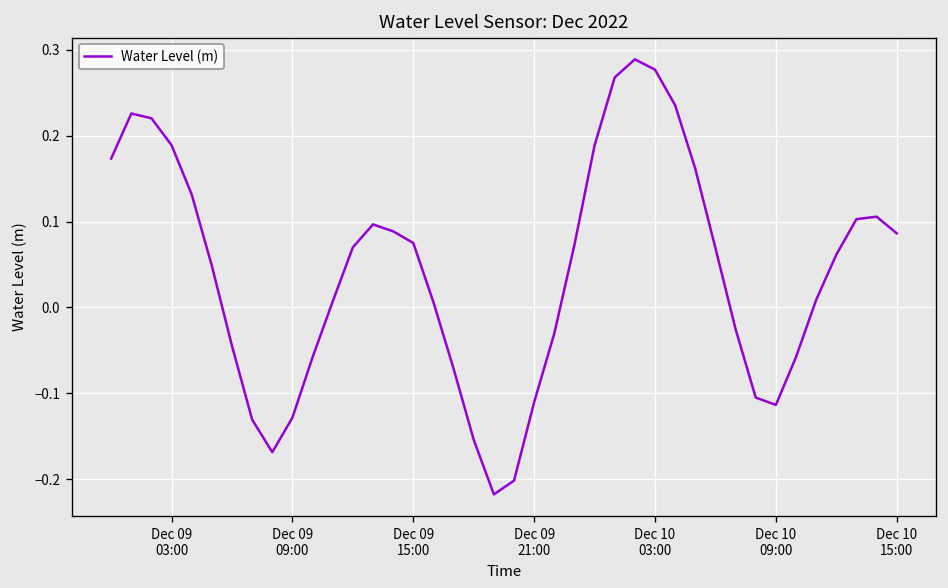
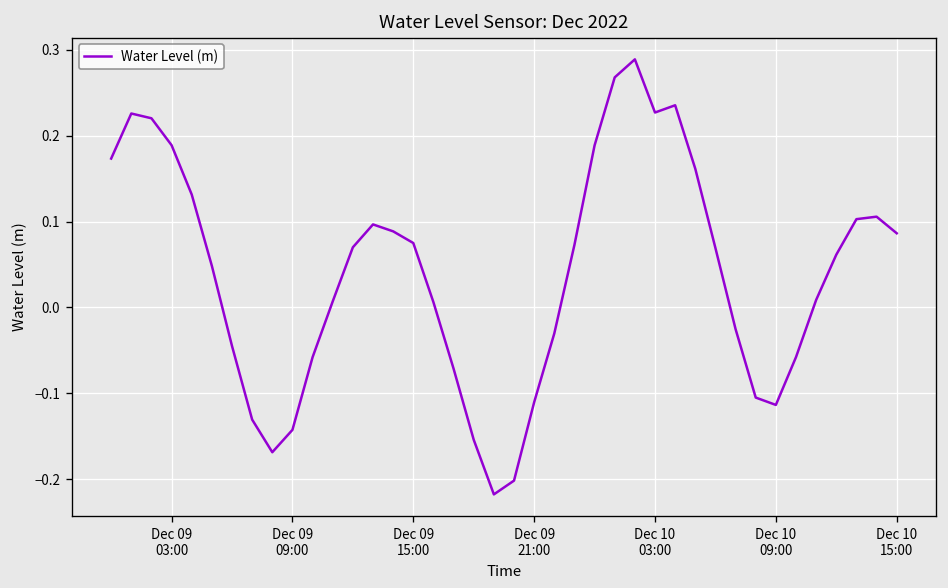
  {
    "Dec 09 03:00": 0.19,
-   "Dec 09 09:00": -0.13,
+   "Dec 09 09:00": -0.14,
    "Dec 09 15:00": 0.07,
    "Dec 09 21:00": -0.11,
-   "Dec 10 03:00": 0.28,
+   "Dec 10 03:00": 0.23,
    "Dec 10 09:00": -0.11,
    "Dec 10 15:00": 0.09
  }
